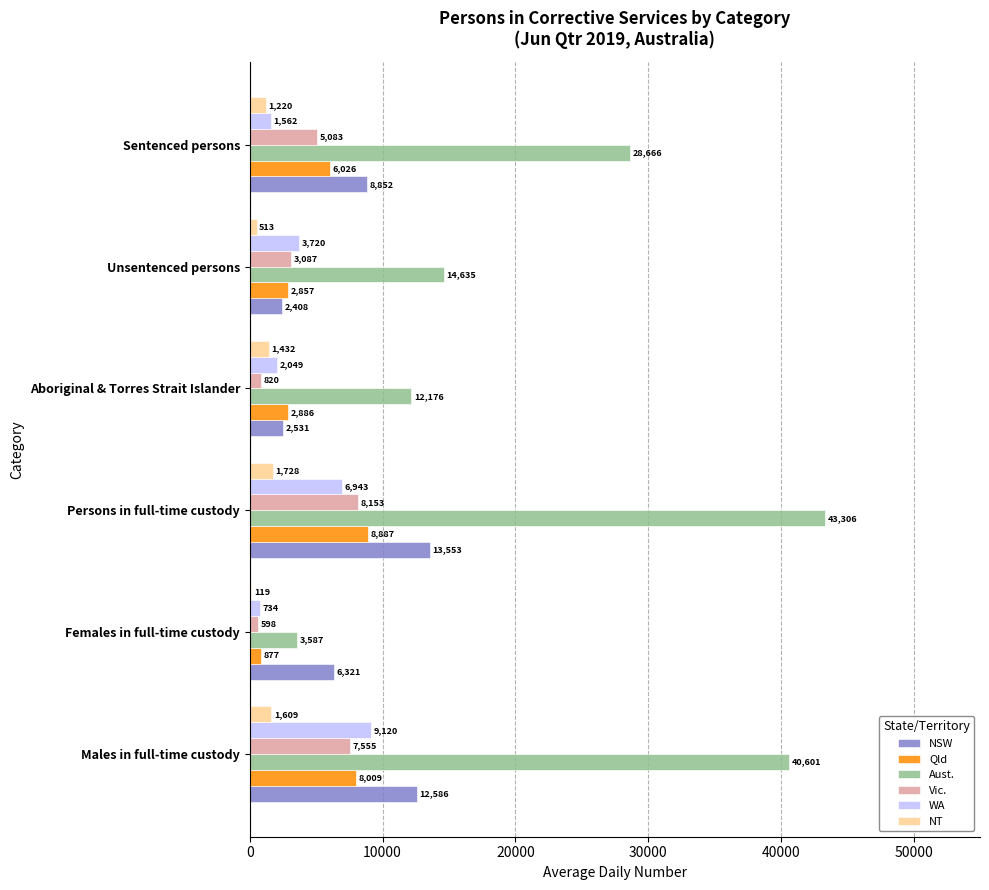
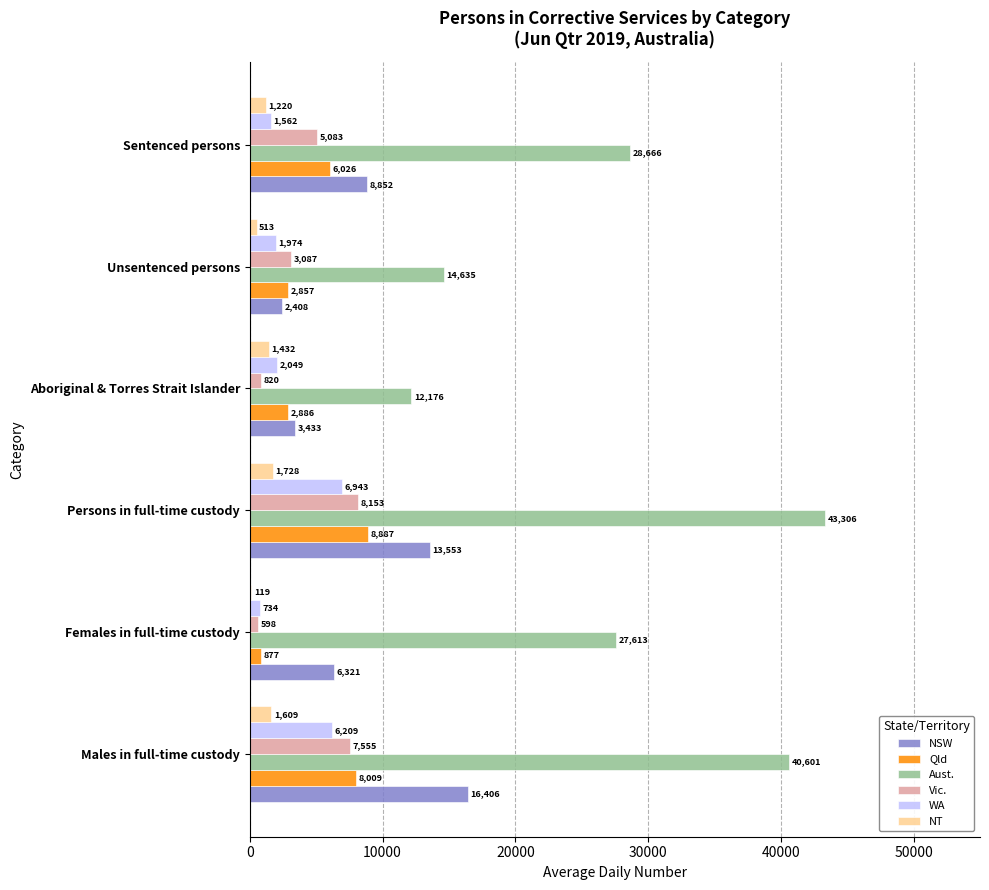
  {
    "NSW": {
      "Sentenced persons": "8,852",
      "Unsentenced persons": "2,408",
-     "Aboriginal & Torres Strait Islander": "2,531",
+     "Aboriginal & Torres Strait Islander": "3,433",
      "Persons in full-time custody": "13,553",
      "Females in full-time custody": "6,321",
-     "Males in full-time custody": "12,586"
+     "Males in full-time custody": "16,406"
    },
    "Qld": {
      "Sentenced persons": "6,026",
      "Unsentenced persons": "2,857",
      "Aboriginal & Torres Strait Islander": "2,886",
      "Persons in full-time custody": "8,887",
      "Females in full-time custody": "877",
      "Males in full-time custody": "8,009"
    },
    "Aust.": {
      "Sentenced persons": "28,666",
      "Unsentenced persons": "14,635",
      "Aboriginal & Torres Strait Islander": "12,176",
      "Persons in full-time custody": "43,306",
-     "Females in full-time custody": "3,587",
+     "Females in full-time custody": "27,613",
      "Males in full-time custody": "40,601"
    },
    "WA": {
      "Sentenced persons": "1,562",
-     "Unsentenced persons": "3,720",
+     "Unsentenced persons": "1,974",
      "Aboriginal & Torres Strait Islander": "2,049",
      "Persons in full-time custody": "6,943",
      "Females in full-time custody": "734",
-     "Males in full-time custody": "9,120"
+     "Males in full-time custody": "6,209"
    }
  }
